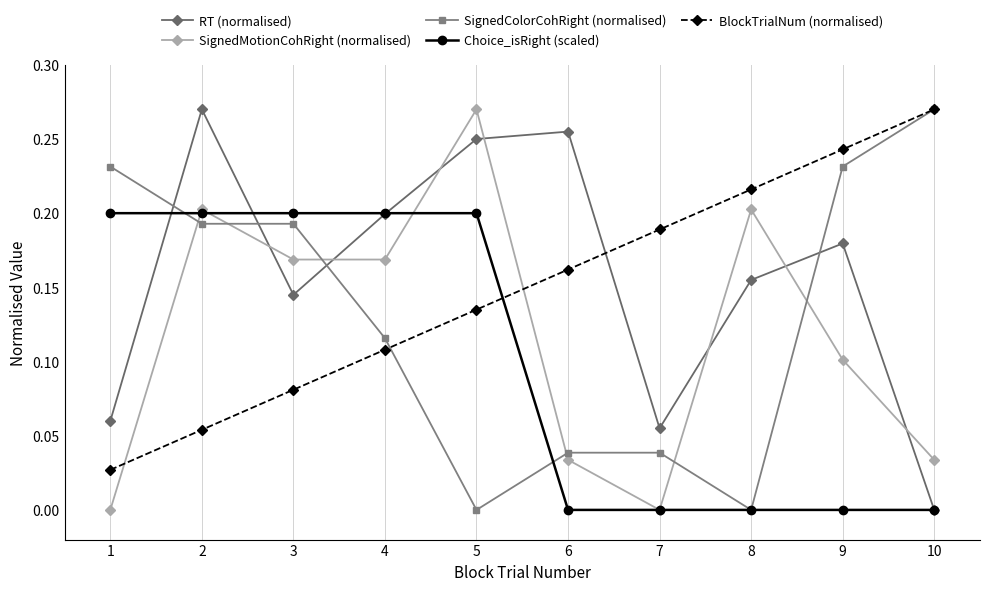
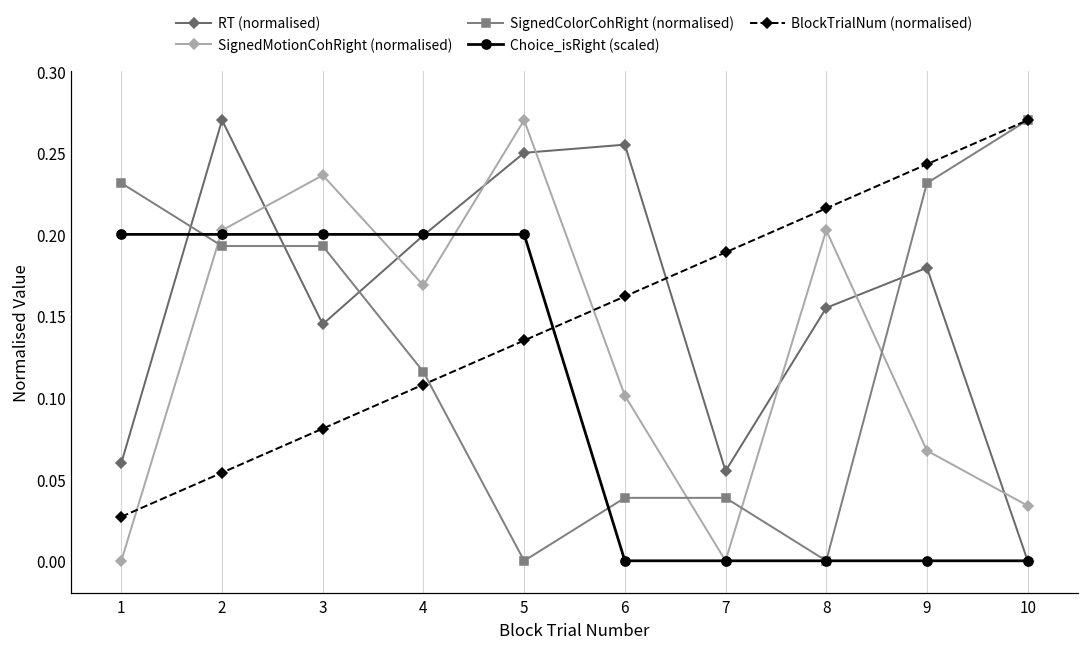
  {
    "SignedMotionCohRight (normalised)": {
      "1": 0.000,
      "2": 0.203,
-     "3": 0.169,
+     "3": 0.236,
      "4": 0.169,
      "5": 0.270,
-     "6": 0.034,
+     "6": 0.101,
      "8": 0.203,
-     "9": 0.101,
+     "9": 0.068,
      "10": 0.034
    }
  }
